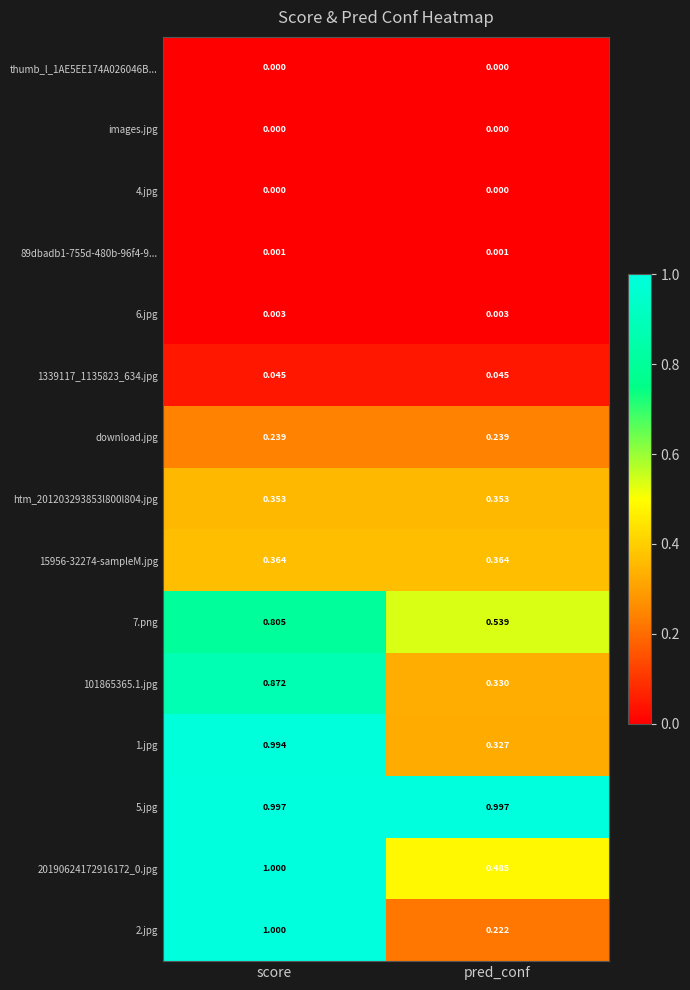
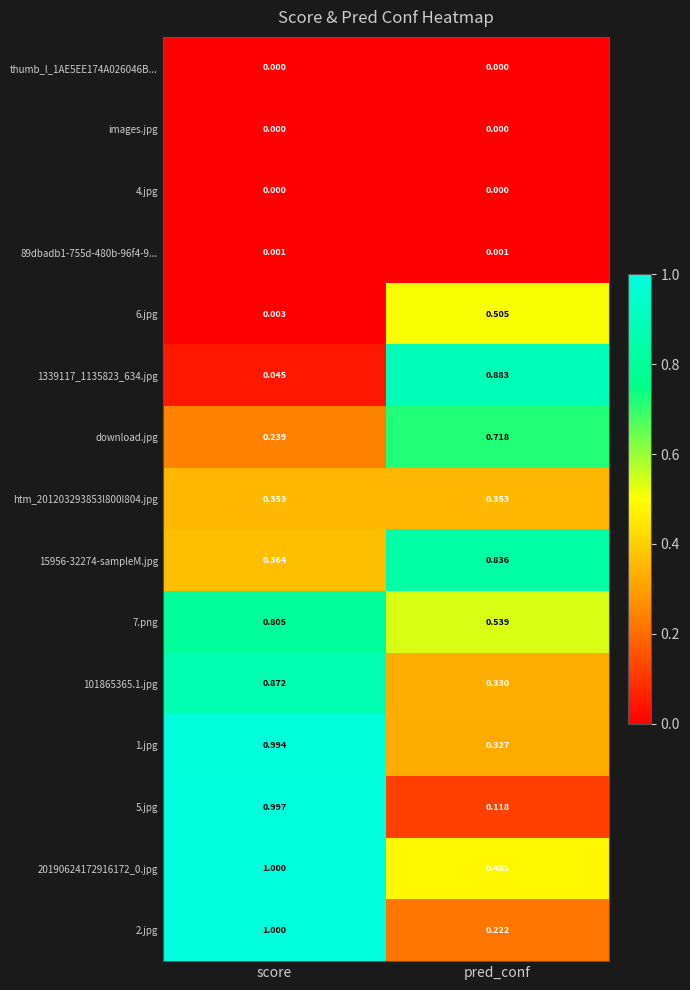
  {
    "thumb_l_1AE5EE174A026046B...": {
      "score": 0.000,
      "pred_conf": 0.000
    },
    "images.jpg": {
      "score": 0.000,
      "pred_conf": 0.000
    },
    "4.jpg": {
      "score": 0.000,
      "pred_conf": 0.000
    },
    "89dbadb1-755d-480b-96f4-9...": {
      "score": 0.001,
      "pred_conf": 0.001
    },
    "6.jpg": {
      "score": 0.003,
-     "pred_conf": 0.003
+     "pred_conf": 0.505
    },
    "1339117_1135823_634.jpg": {
      "score": 0.045,
-     "pred_conf": 0.045
+     "pred_conf": 0.883
    },
    "download.jpg": {
      "score": 0.239,
-     "pred_conf": 0.239
+     "pred_conf": 0.718
    },
    "htm_201203293853l800l804.jpg": {
      "score": 0.353,
      "pred_conf": 0.353
    },
    "15956-32274-sampleM.jpg": {
      "score": 0.364,
-     "pred_conf": 0.364
+     "pred_conf": 0.836
    },
    "7.png": {
      "score": 0.805,
      "pred_conf": 0.539
    },
    "101865365.1.jpg": {
      "score": 0.872,
      "pred_conf": 0.330
    },
    "1.jpg": {
      "score": 0.994,
      "pred_conf": 0.327
    },
    "5.jpg": {
      "score": 0.997,
-     "pred_conf": 0.997
+     "pred_conf": 0.118
    },
    "20190624172916172_0.jpg": {
      "score": 1.000,
      "pred_conf": 0.485
    },
    "2.jpg": {
      "score": 1.000,
      "pred_conf": 0.222
    }
  }
